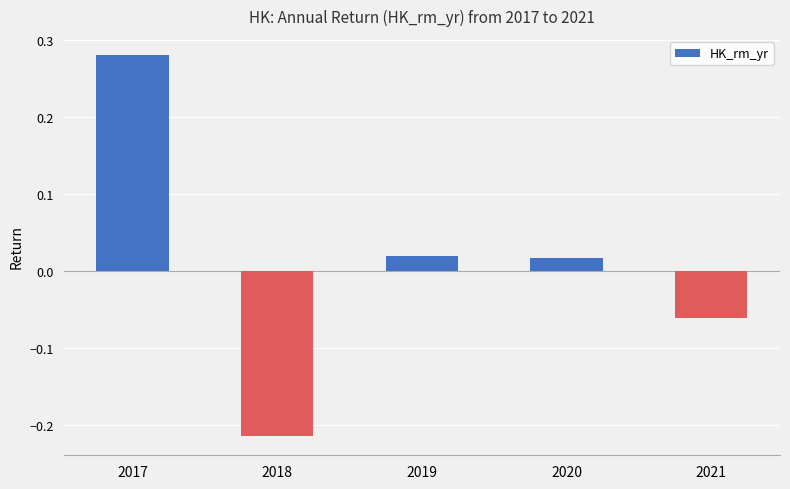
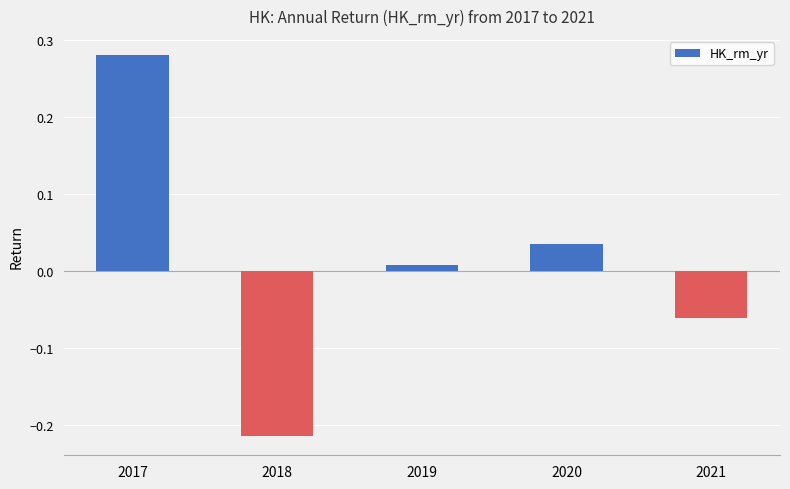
  {
    "2017": 0.28,
    "2018": -0.21,
-   "2019": 0.02,
-   "2020": 0.02,
+   "2019": 0.01,
+   "2020": 0.03,
    "2021": -0.06
  }
